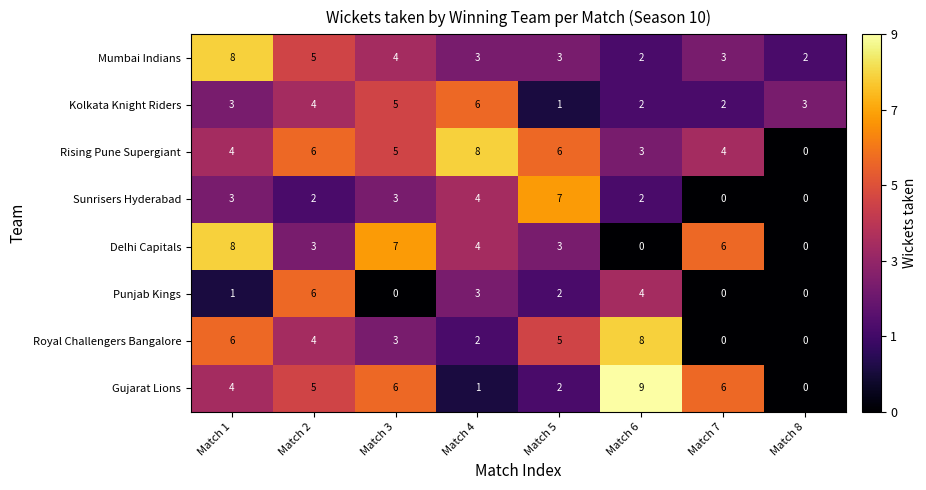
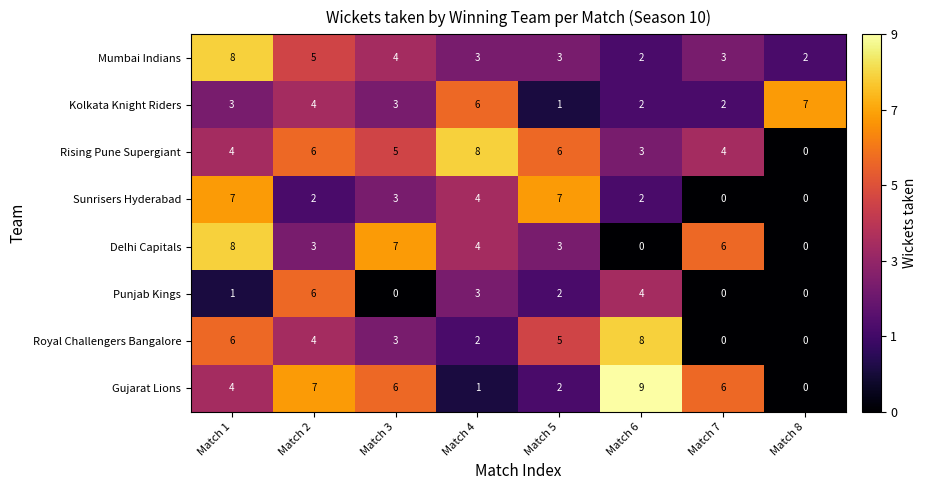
  {
    "Mumbai Indians": {
      "Match 1": 8,
      "Match 2": 5,
      "Match 3": 4,
      "Match 4": 3,
      "Match 5": 3,
      "Match 6": 2,
      "Match 7": 3,
      "Match 8": 2
    },
    "Kolkata Knight Riders": {
      "Match 1": 3,
      "Match 2": 4,
-     "Match 3": 5,
+     "Match 3": 3,
      "Match 4": 6,
      "Match 5": 1,
      "Match 6": 2,
      "Match 7": 2,
-     "Match 8": 3
+     "Match 8": 7
    },
    "Rising Pune Supergiant": {
      "Match 1": 4,
      "Match 2": 6,
      "Match 3": 5,
      "Match 4": 8,
      "Match 5": 6,
      "Match 6": 3,
      "Match 7": 4,
      "Match 8": 0
    },
    "Sunrisers Hyderabad": {
-     "Match 1": 3,
+     "Match 1": 7,
      "Match 2": 2,
      "Match 3": 3,
      "Match 4": 4,
      "Match 5": 7,
      "Match 6": 2,
      "Match 7": 0,
      "Match 8": 0
    },
    "Delhi Capitals": {
      "Match 1": 8,
      "Match 2": 3,
      "Match 3": 7,
      "Match 4": 4,
      "Match 5": 3,
      "Match 6": 0,
      "Match 7": 6,
      "Match 8": 0
    },
    "Punjab Kings": {
      "Match 1": 1,
      "Match 2": 6,
      "Match 3": 0,
      "Match 4": 3,
      "Match 5": 2,
      "Match 6": 4,
      "Match 7": 0,
      "Match 8": 0
    },
    "Royal Challengers Bangalore": {
      "Match 1": 6,
      "Match 2": 4,
      "Match 3": 3,
      "Match 4": 2,
      "Match 5": 5,
      "Match 6": 8,
      "Match 7": 0,
      "Match 8": 0
    },
    "Gujarat Lions": {
      "Match 1": 4,
-     "Match 2": 5,
+     "Match 2": 7,
      "Match 3": 6,
      "Match 4": 1,
      "Match 5": 2,
      "Match 6": 9,
      "Match 7": 6,
      "Match 8": 0
    }
  }
